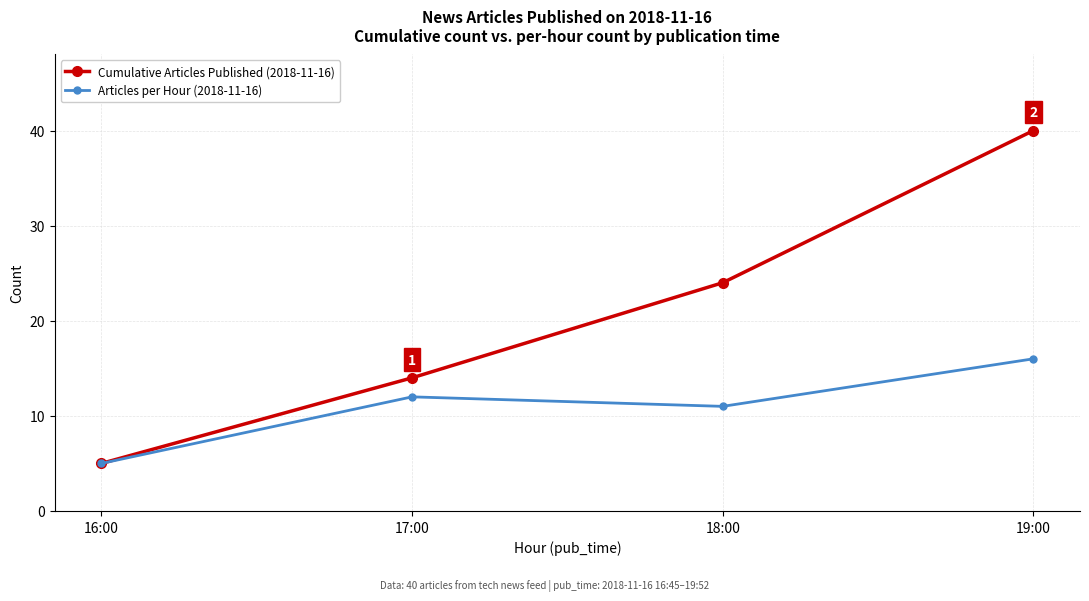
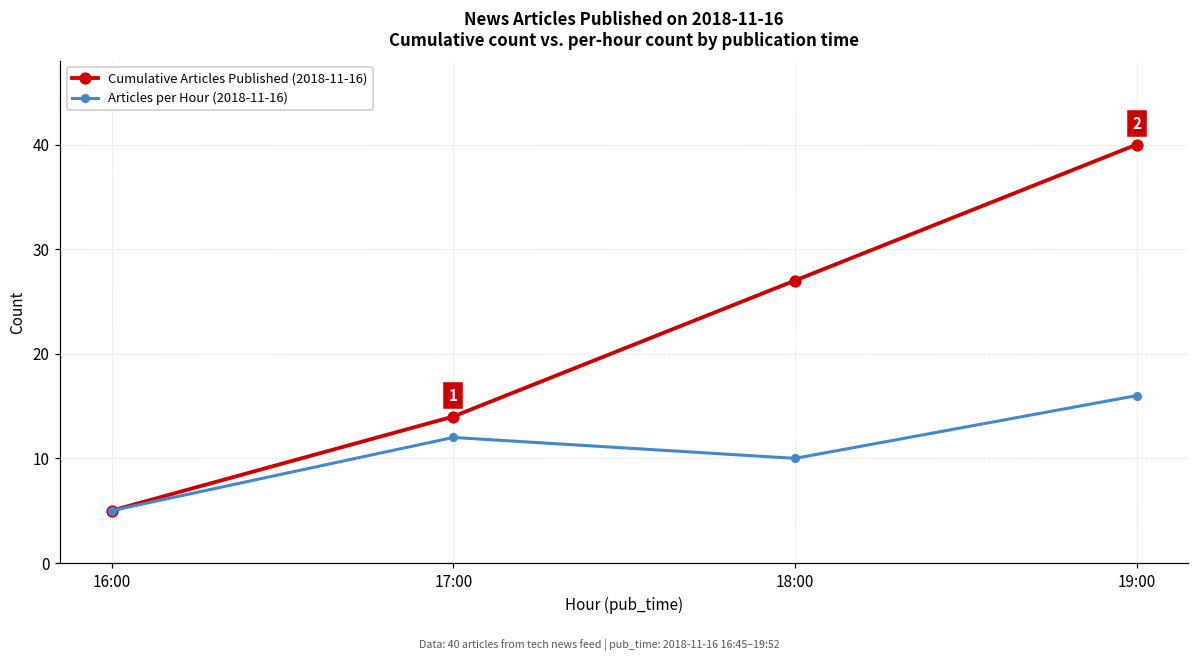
  {
    "Cumulative Articles Published (2018-11-16)": {
-     "18:00": 24
+     "18:00": 27
    },
    "Articles per Hour (2018-11-16)": {
      "17:00": 12,
-     "18:00": 11,
+     "18:00": 10,
      "19:00": 16
    }
  }
